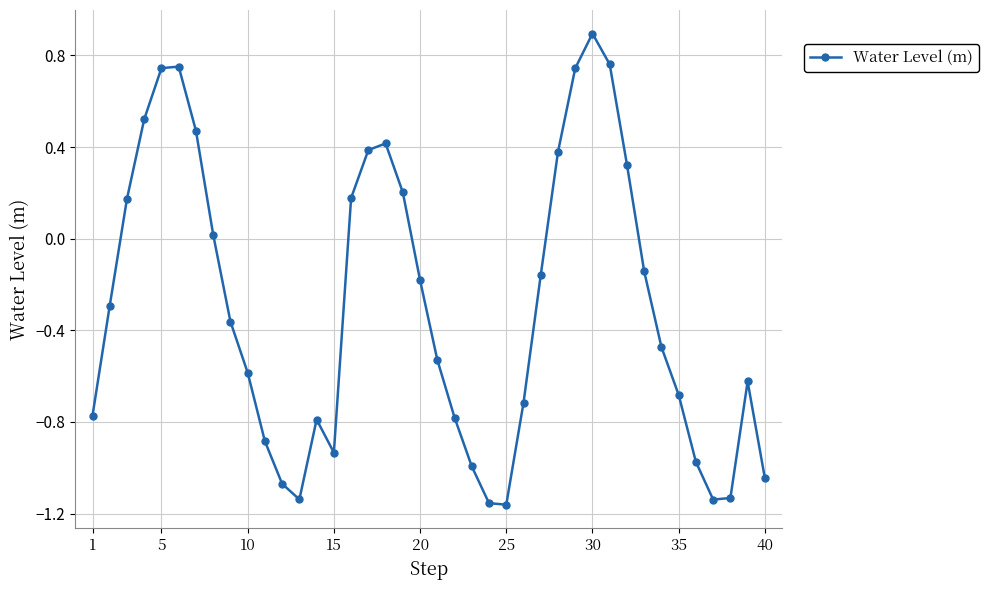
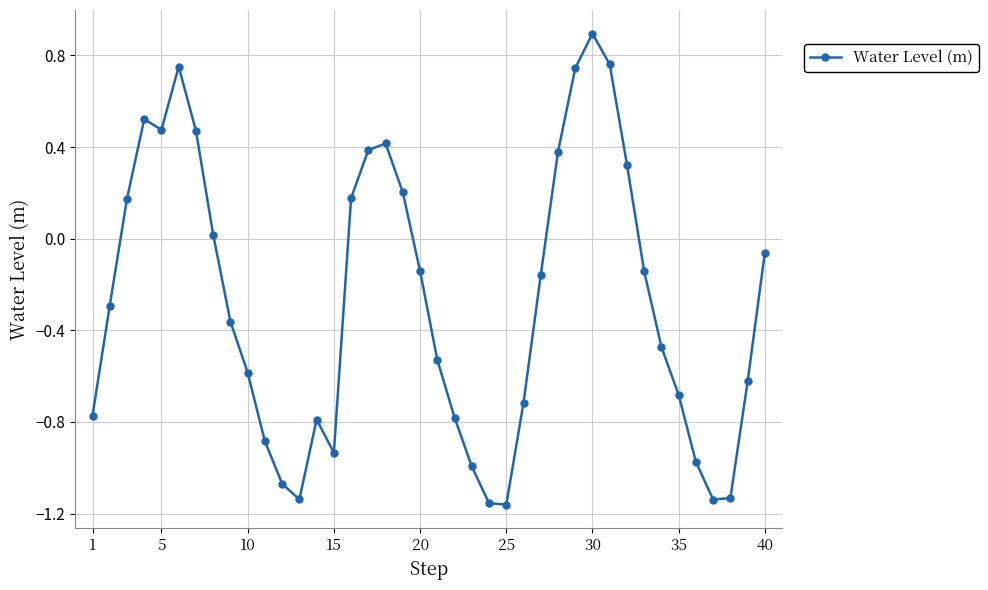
  {
    "1": -0.77,
-   "5": 0.74,
+   "5": 0.48,
    "10": -0.58,
    "15": -0.93,
-   "20": -0.18,
+   "20": -0.14,
    "25": -1.16,
    "30": 0.90,
    "35": -0.68,
-   "40": -1.05
+   "40": -0.06
  }
